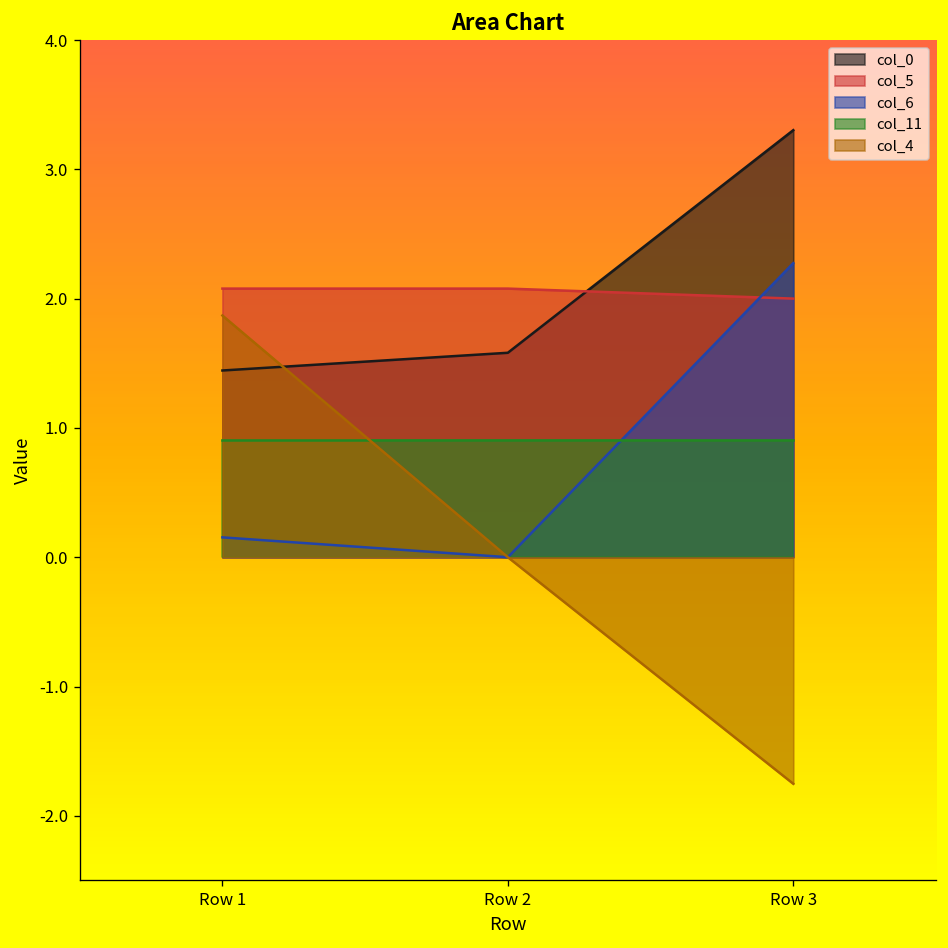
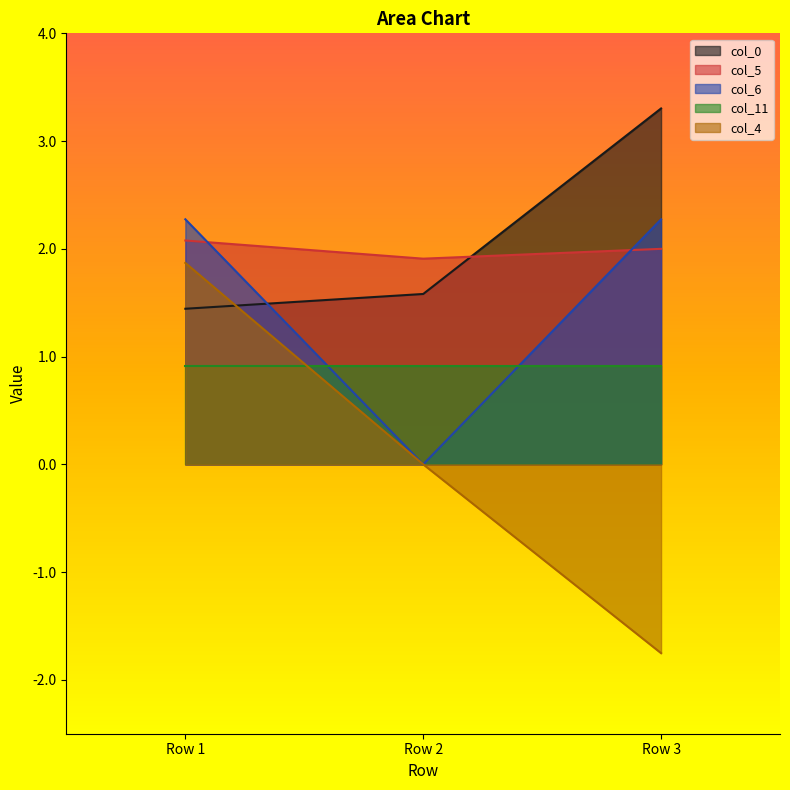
  {
    "col_0": {
      "Row 1": 1.44,
      "Row 2": 1.58,
      "Row 3": 3.30
    },
    "col_5": {
      "Row 1": 2.08,
-     "Row 2": 2.08,
+     "Row 2": 1.91,
      "Row 3": 2.00
    },
    "col_6": {
-     "Row 1": 0.15,
+     "Row 1": 2.27,
      "Row 3": 2.27
    },
    "col_11": {
      "Row 1": 0.91,
      "Row 2": 0.91,
      "Row 3": 0.91
    }
  }
